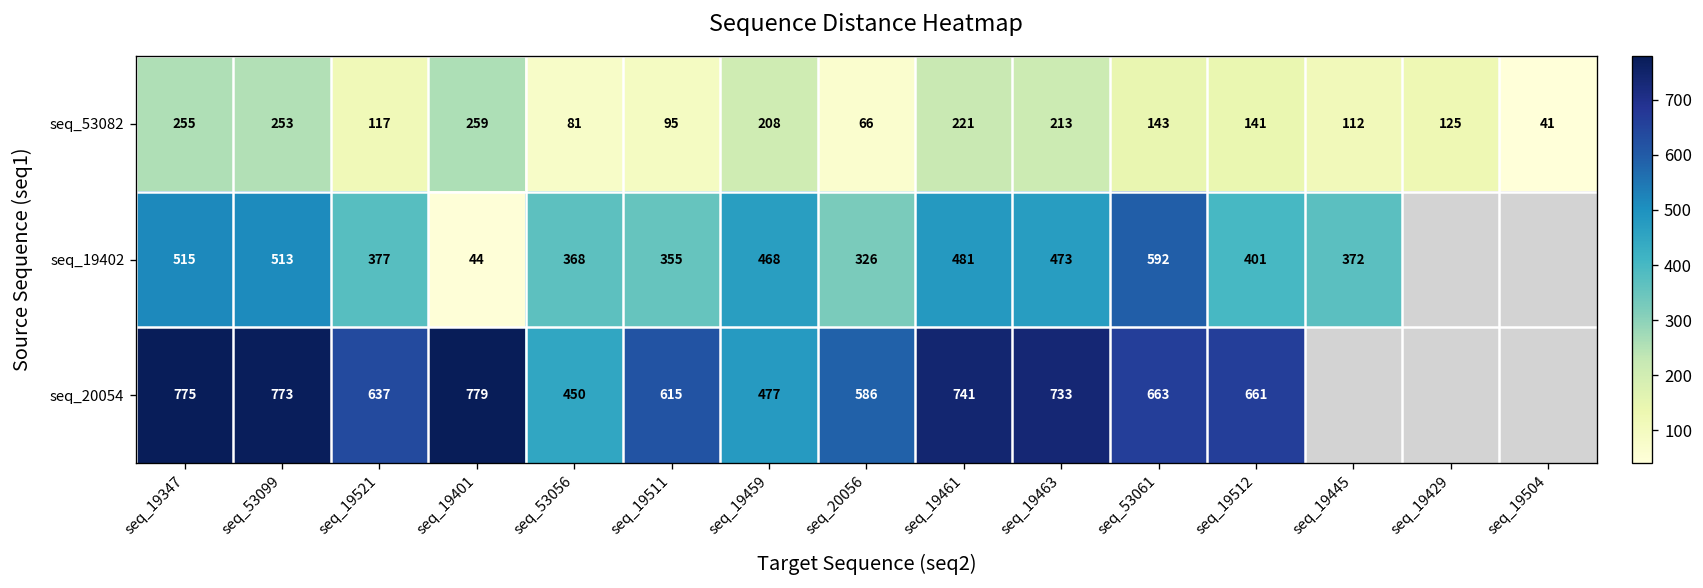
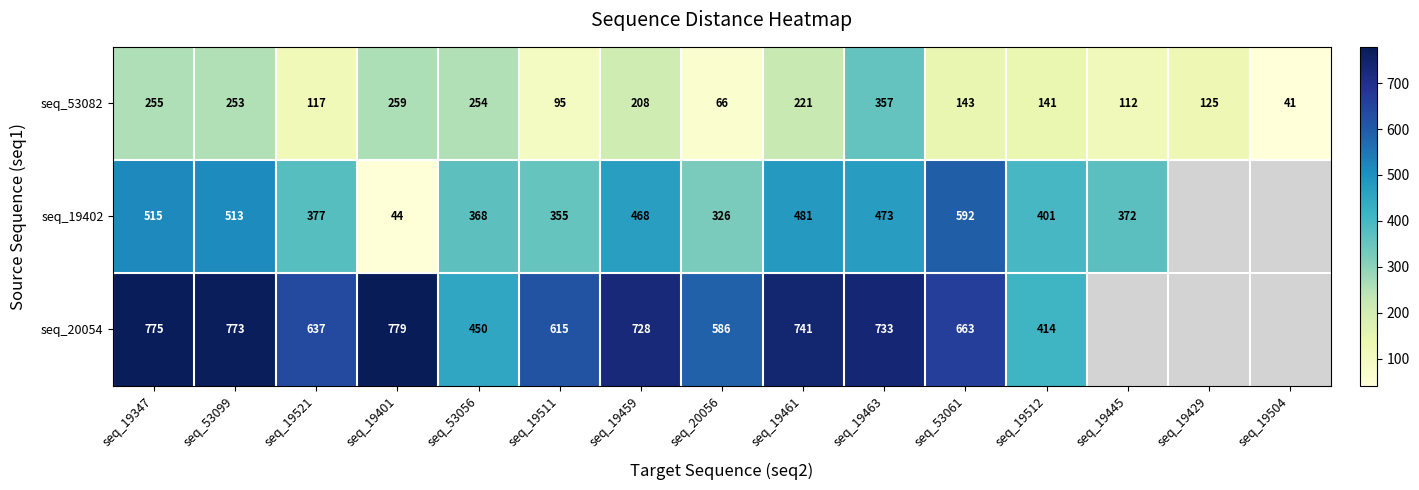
  {
    "seq_53082": {
      "seq_19347": 255,
      "seq_53099": 253,
      "seq_19521": 117,
      "seq_19401": 259,
-     "seq_53056": 81,
+     "seq_53056": 254,
      "seq_19511": 95,
      "seq_19459": 208,
      "seq_20056": 66,
      "seq_19461": 221,
-     "seq_19463": 213,
+     "seq_19463": 357,
      "seq_53061": 143,
      "seq_19512": 141,
      "seq_19445": 112,
      "seq_19429": 125,
      "seq_19504": 41
    },
    "seq_19402": {
      "seq_19347": 515,
      "seq_53099": 513,
      "seq_19521": 377,
      "seq_19401": 44,
      "seq_53056": 368,
      "seq_19511": 355,
      "seq_19459": 468,
      "seq_20056": 326,
      "seq_19461": 481,
      "seq_19463": 473,
      "seq_53061": 592,
      "seq_19512": 401,
      "seq_19445": 372
    },
    "seq_20054": {
      "seq_19347": 775,
      "seq_53099": 773,
      "seq_19521": 637,
      "seq_19401": 779,
      "seq_53056": 450,
      "seq_19511": 615,
-     "seq_19459": 477,
+     "seq_19459": 728,
      "seq_20056": 586,
      "seq_19461": 741,
      "seq_19463": 733,
      "seq_53061": 663,
-     "seq_19512": 661
+     "seq_19512": 414
    }
  }
